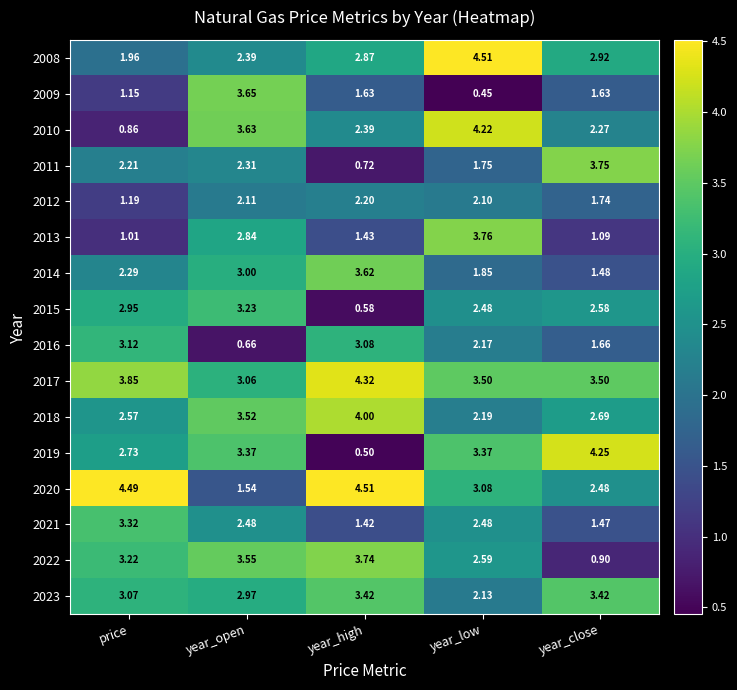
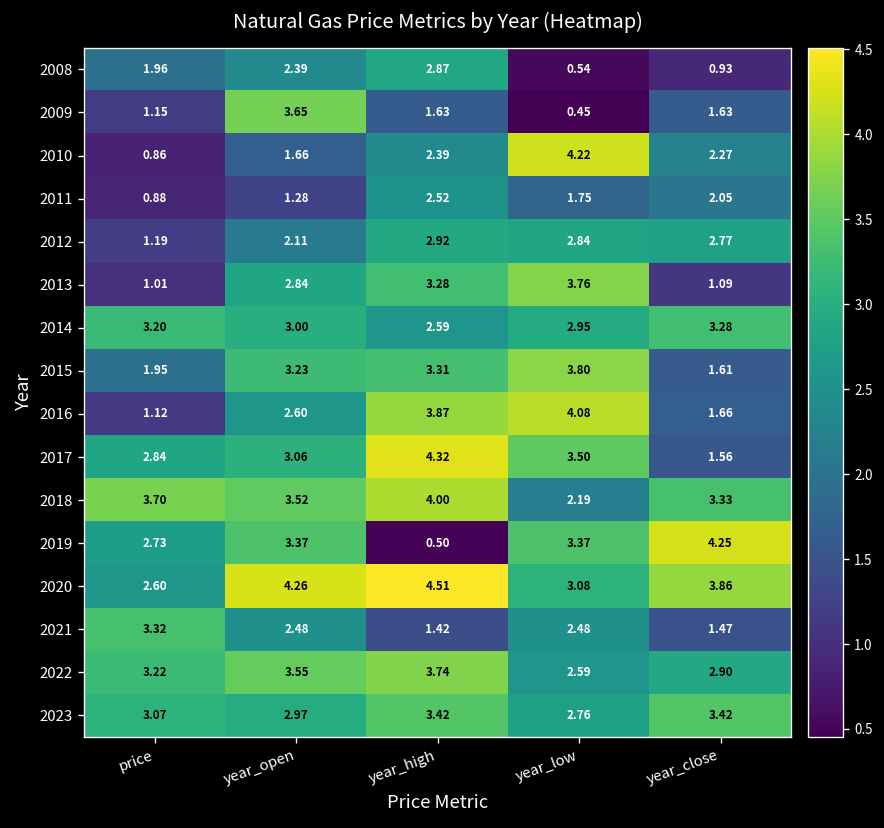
  {
    "2008": {
      "price": 1.96,
      "year_open": 2.39,
      "year_high": 2.87,
-     "year_low": 4.51,
-     "year_close": 2.92
+     "year_low": 0.54,
+     "year_close": 0.93
    },
    "2009": {
      "price": 1.15,
      "year_open": 3.65,
      "year_high": 1.63,
      "year_low": 0.45,
      "year_close": 1.63
    },
    "2010": {
      "price": 0.86,
-     "year_open": 3.63,
+     "year_open": 1.66,
      "year_high": 2.39,
      "year_low": 4.22,
      "year_close": 2.27
    },
    "2011": {
-     "price": 2.21,
-     "year_open": 2.31,
-     "year_high": 0.72,
+     "price": 0.88,
+     "year_open": 1.28,
+     "year_high": 2.52,
      "year_low": 1.75,
-     "year_close": 3.75
+     "year_close": 2.05
    },
    "2012": {
      "price": 1.19,
      "year_open": 2.11,
-     "year_high": 2.20,
-     "year_low": 2.10,
-     "year_close": 1.74
+     "year_high": 2.92,
+     "year_low": 2.84,
+     "year_close": 2.77
    },
    "2013": {
      "price": 1.01,
      "year_open": 2.84,
-     "year_high": 1.43,
+     "year_high": 3.28,
      "year_low": 3.76,
      "year_close": 1.09
    },
    "2014": {
-     "price": 2.29,
+     "price": 3.20,
      "year_open": 3.00,
-     "year_high": 3.62,
-     "year_low": 1.85,
-     "year_close": 1.48
+     "year_high": 2.59,
+     "year_low": 2.95,
+     "year_close": 3.28
    },
    "2015": {
-     "price": 2.95,
+     "price": 1.95,
      "year_open": 3.23,
-     "year_high": 0.58,
-     "year_low": 2.48,
-     "year_close": 2.58
+     "year_high": 3.31,
+     "year_low": 3.80,
+     "year_close": 1.61
    },
    "2016": {
-     "price": 3.12,
-     "year_open": 0.66,
-     "year_high": 3.08,
-     "year_low": 2.17,
+     "price": 1.12,
+     "year_open": 2.60,
+     "year_high": 3.87,
+     "year_low": 4.08,
      "year_close": 1.66
    },
    "2017": {
-     "price": 3.85,
+     "price": 2.84,
      "year_open": 3.06,
      "year_high": 4.32,
      "year_low": 3.50,
-     "year_close": 3.50
+     "year_close": 1.56
    },
    "2018": {
-     "price": 2.57,
+     "price": 3.70,
      "year_open": 3.52,
      "year_high": 4.00,
      "year_low": 2.19,
-     "year_close": 2.69
+     "year_close": 3.33
    },
    "2019": {
      "price": 2.73,
      "year_open": 3.37,
      "year_high": 0.50,
      "year_low": 3.37,
      "year_close": 4.25
    },
    "2020": {
-     "price": 4.49,
-     "year_open": 1.54,
+     "price": 2.60,
+     "year_open": 4.26,
      "year_high": 4.51,
      "year_low": 3.08,
-     "year_close": 2.48
+     "year_close": 3.86
    },
    "2021": {
      "price": 3.32,
      "year_open": 2.48,
      "year_high": 1.42,
      "year_low": 2.48,
      "year_close": 1.47
    },
    "2022": {
      "price": 3.22,
      "year_open": 3.55,
      "year_high": 3.74,
      "year_low": 2.59,
-     "year_close": 0.90
+     "year_close": 2.90
    },
    "2023": {
      "price": 3.07,
      "year_open": 2.97,
      "year_high": 3.42,
-     "year_low": 2.13,
+     "year_low": 2.76,
      "year_close": 3.42
    }
  }
